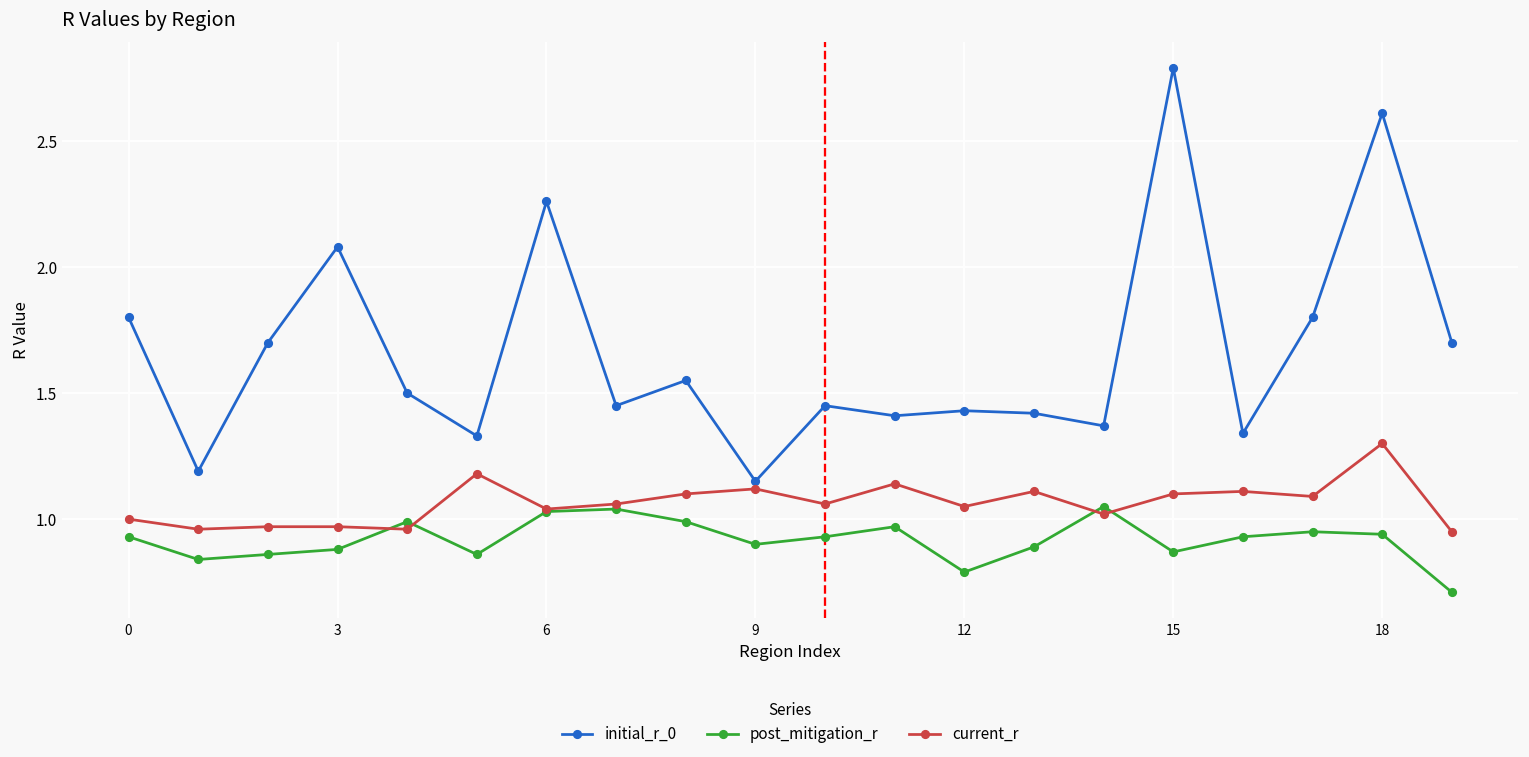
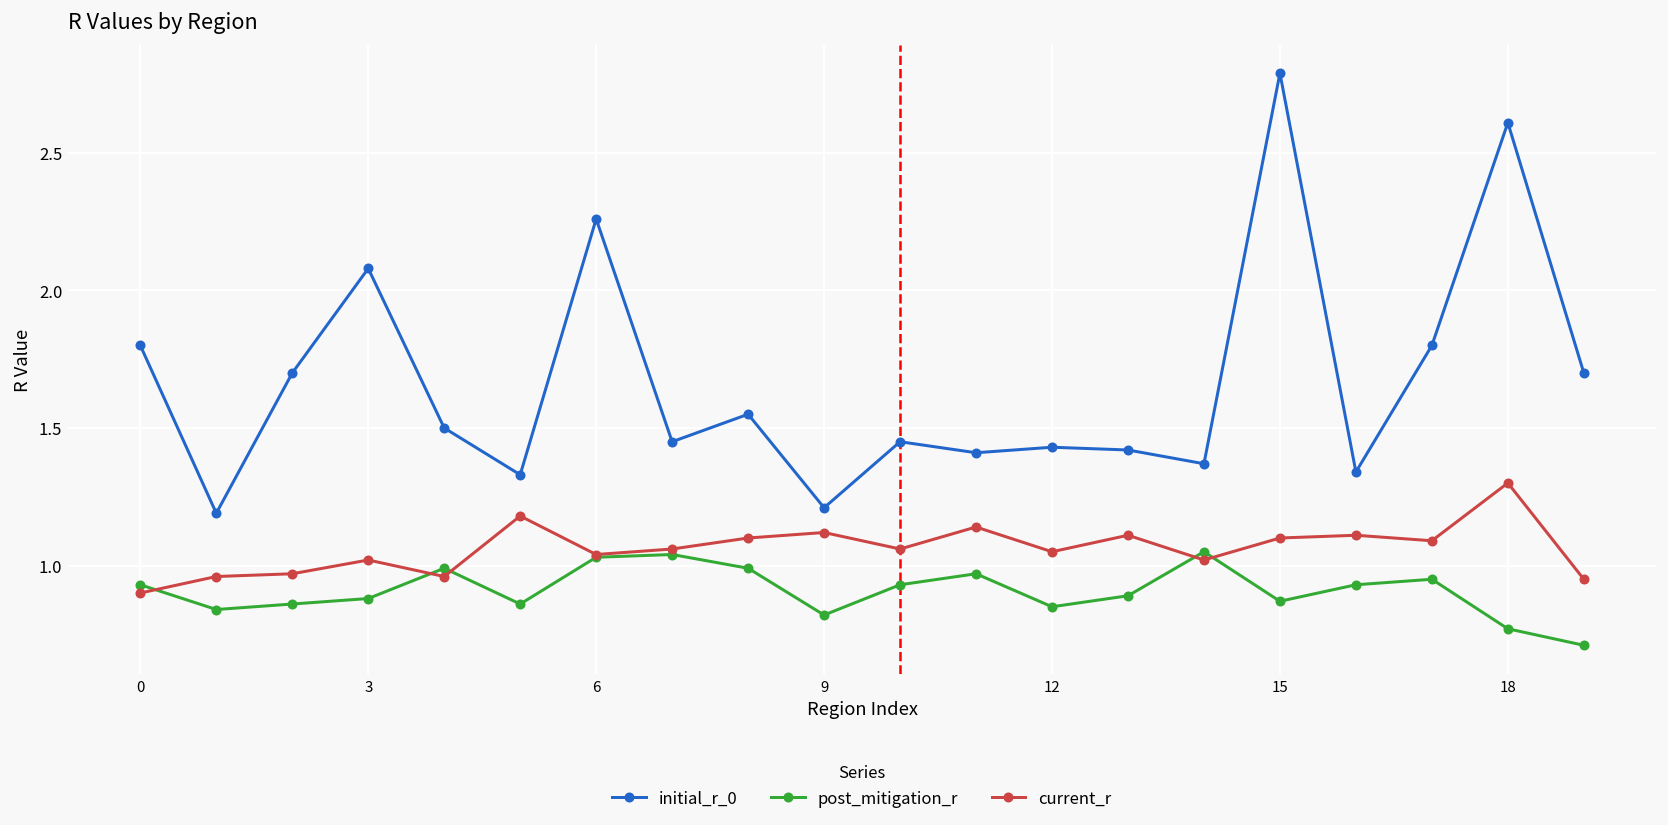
  {
    "initial_r_0": {
      "0": 1.80,
      "3": 2.08,
      "6": 2.26,
-     "9": 1.15,
+     "9": 1.21,
      "12": 1.43,
      "15": 2.79,
      "18": 2.61
    },
    "post_mitigation_r": {
      "0": 0.93,
      "3": 0.88,
-     "9": 0.90,
-     "12": 0.79,
+     "9": 0.82,
+     "12": 0.85,
      "15": 0.87,
-     "18": 0.94
+     "18": 0.77
    },
    "current_r": {
-     "0": 1.0,
-     "3": 0.97,
+     "0": 0.9,
+     "3": 1.02,
      "9": 1.12,
      "12": 1.05,
      "15": 1.10,
      "18": 1.30
    }
  }
